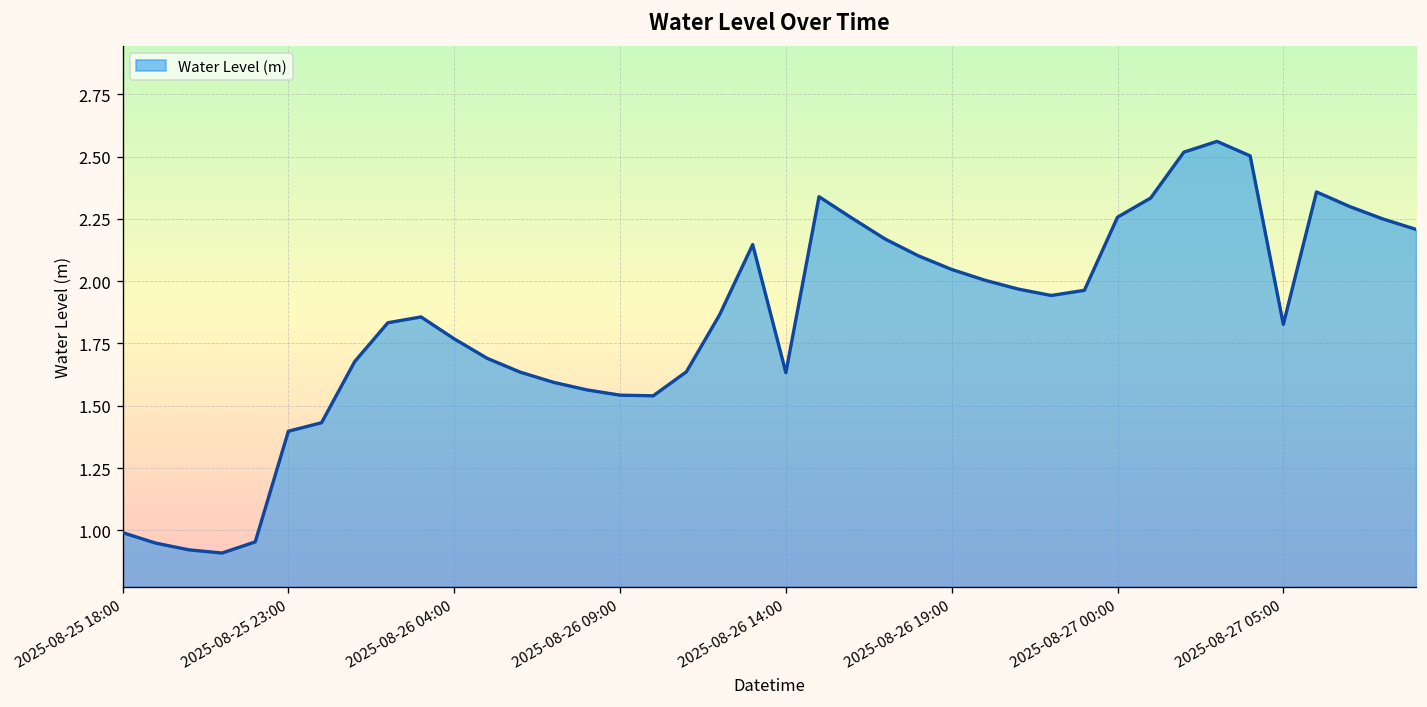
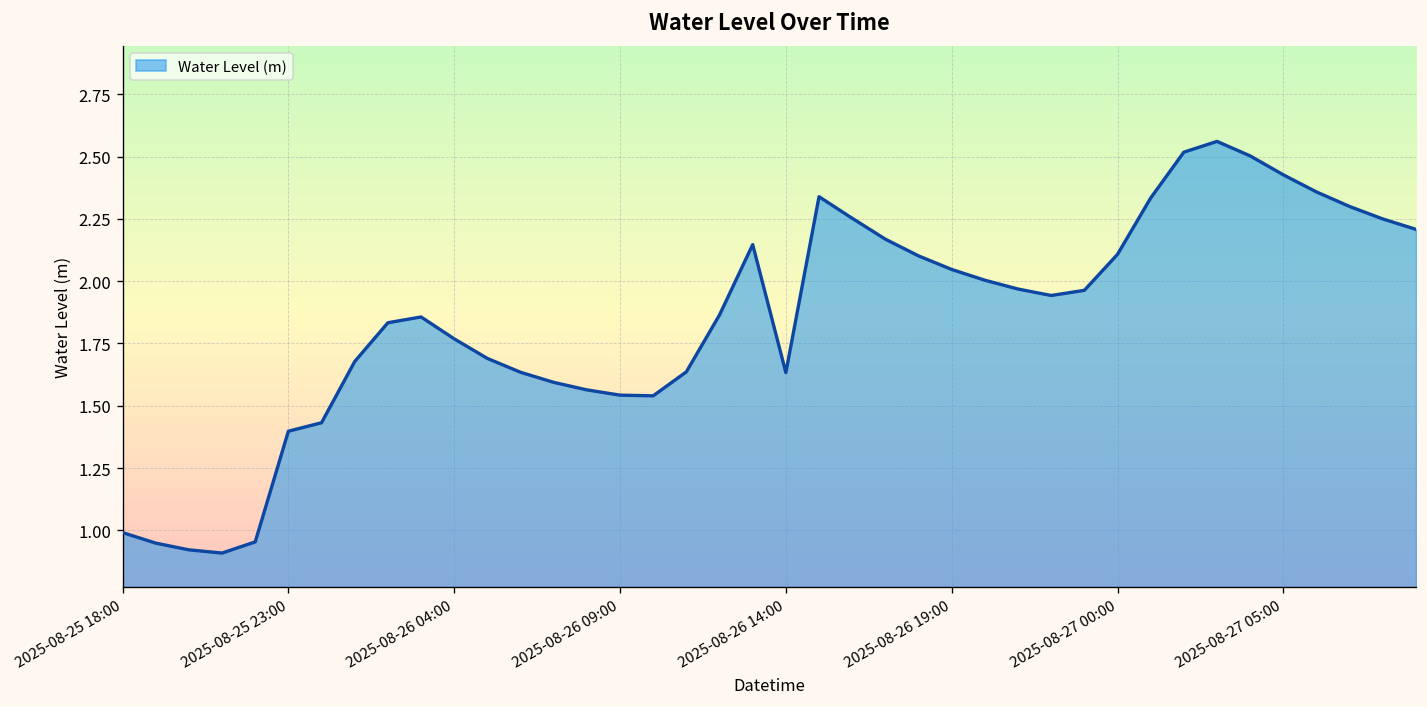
  {
    "2025-08-25 18:00": 0.99,
    "2025-08-25 23:00": 1.40,
    "2025-08-26 04:00": 1.77,
    "2025-08-26 09:00": 1.54,
    "2025-08-26 14:00": 1.63,
    "2025-08-26 19:00": 2.05,
-   "2025-08-27 00:00": 2.26,
-   "2025-08-27 05:00": 1.83
+   "2025-08-27 00:00": 2.11,
+   "2025-08-27 05:00": 2.43
  }
